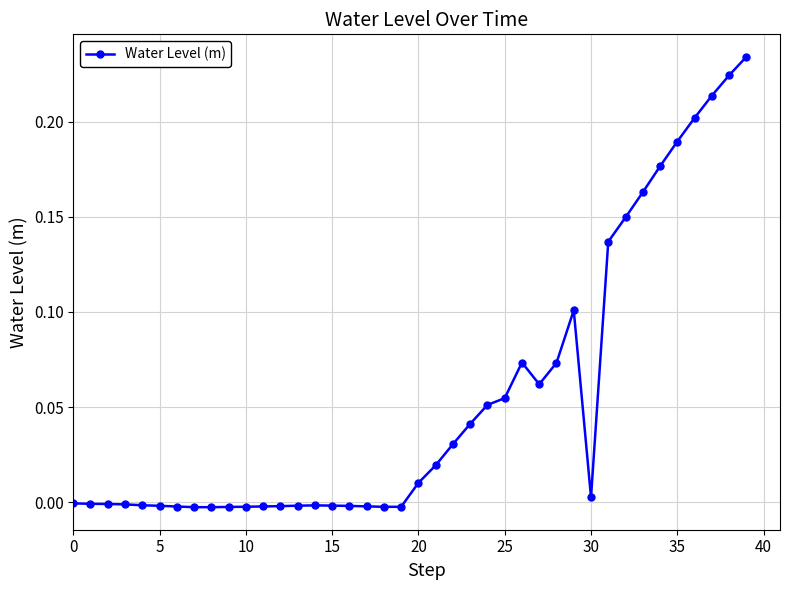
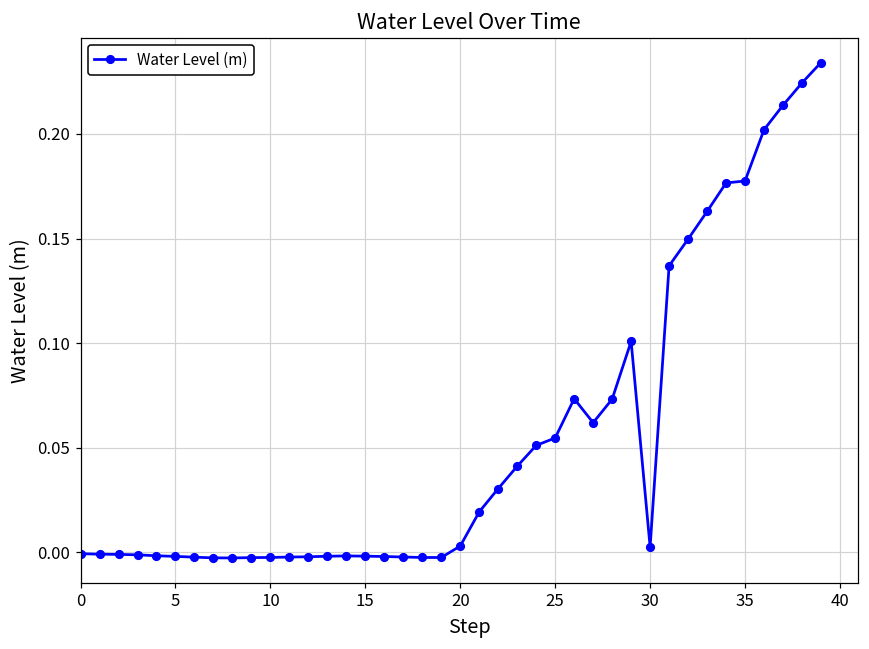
  {
    "0": -0.001,
    "5": -0.002,
    "10": -0.002,
    "15": -0.002,
-   "20": 0.010,
+   "20": 0.003,
    "25": 0.055,
    "30": 0.003,
-   "35": 0.190
+   "35": 0.178
  }
